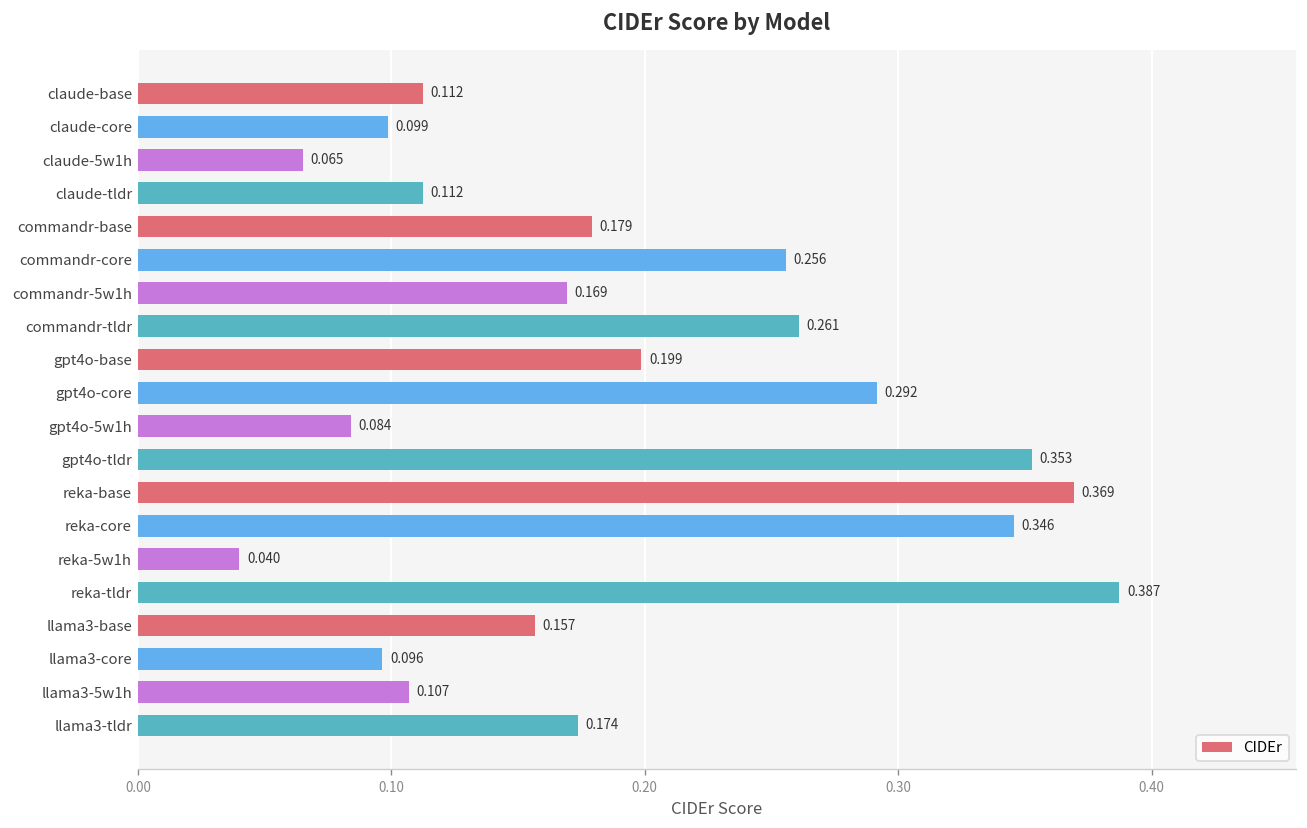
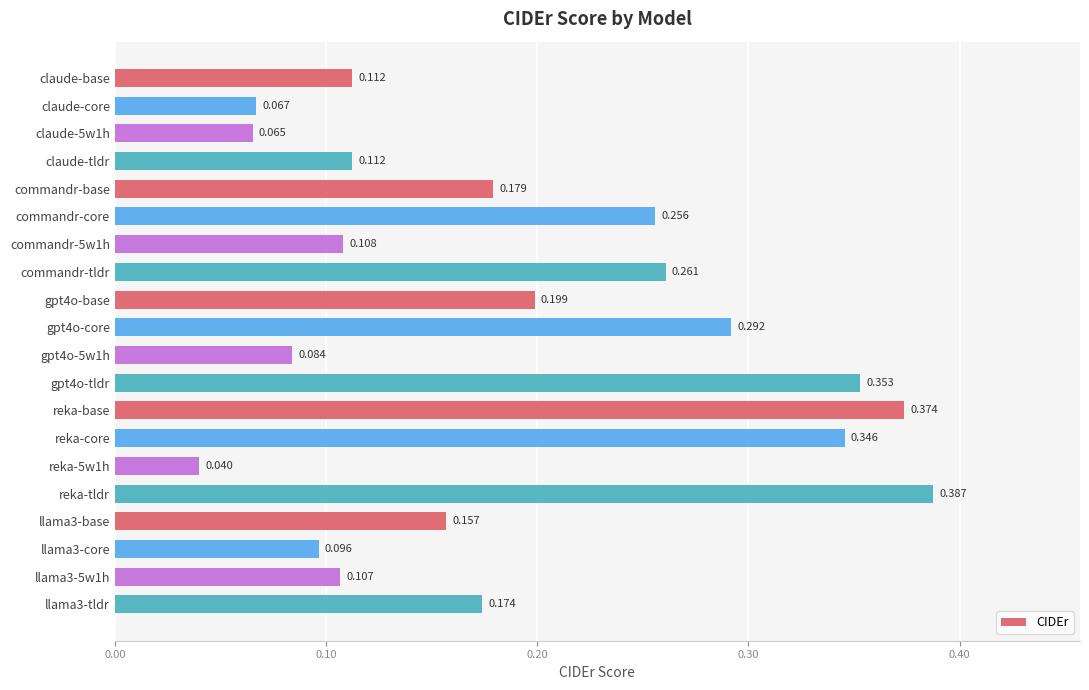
  {
    "claude-base": 0.112,
-   "claude-core": 0.099,
+   "claude-core": 0.067,
    "claude-5w1h": 0.065,
    "claude-tldr": 0.112,
    "commandr-base": 0.179,
    "commandr-core": 0.256,
-   "commandr-5w1h": 0.169,
+   "commandr-5w1h": 0.108,
    "commandr-tldr": 0.261,
    "gpt4o-base": 0.199,
    "gpt4o-core": 0.292,
    "gpt4o-5w1h": 0.084,
    "gpt4o-tldr": 0.353,
-   "reka-base": 0.369,
+   "reka-base": 0.374,
    "reka-core": 0.346,
    "reka-5w1h": 0.040,
    "reka-tldr": 0.387,
    "llama3-base": 0.157,
    "llama3-core": 0.096,
    "llama3-5w1h": 0.107,
    "llama3-tldr": 0.174
  }
